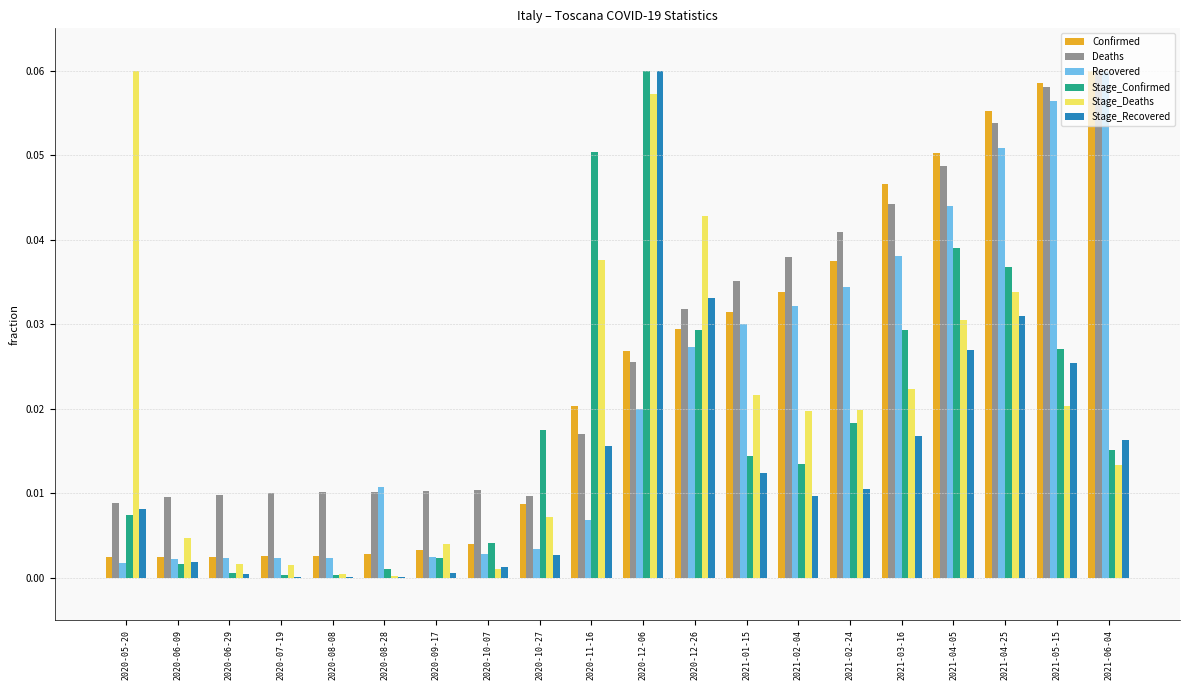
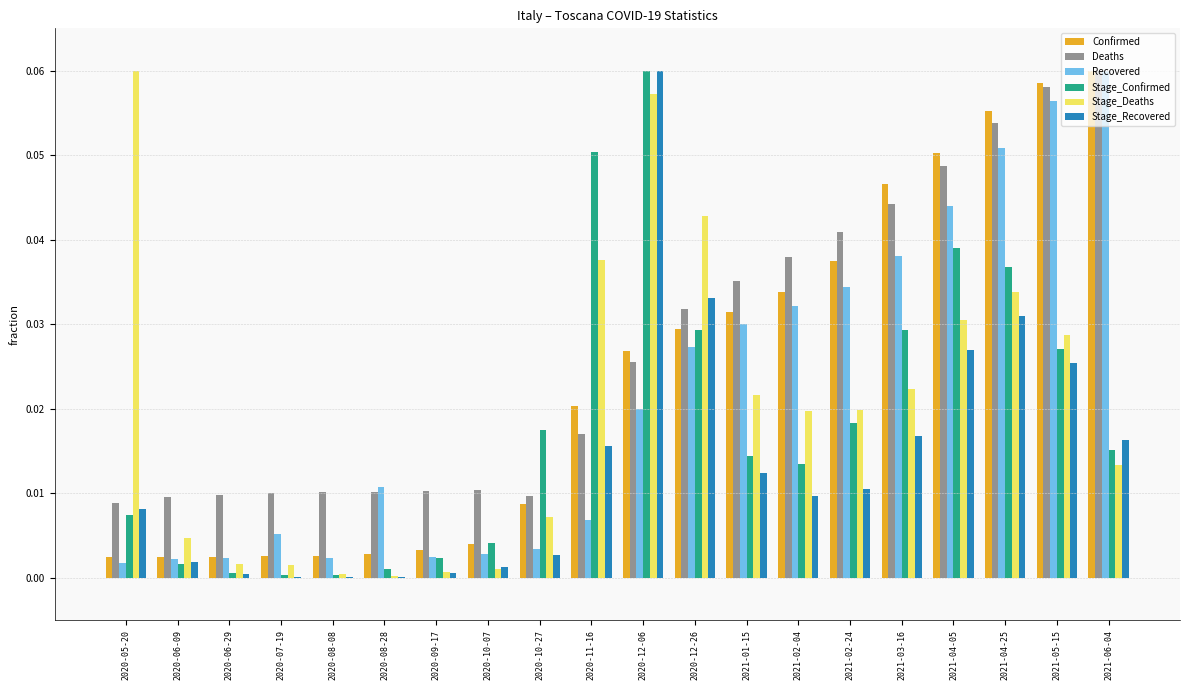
  {
    "Confirmed": {
      "2020-05-20": 0.002,
      "2020-06-09": 0.003,
      "2020-06-29": 0.003,
      "2020-07-19": 0.003,
      "2020-08-08": 0.003,
      "2020-08-28": 0.003,
      "2020-09-17": 0.003,
      "2020-10-07": 0.004,
      "2020-10-27": 0.009,
      "2020-11-16": 0.020,
      "2020-12-06": 0.027,
      "2020-12-26": 0.029,
      "2021-01-15": 0.031,
      "2021-02-04": 0.034,
      "2021-02-24": 0.038,
      "2021-03-16": 0.047,
      "2021-04-05": 0.050,
      "2021-04-25": 0.055,
      "2021-05-15": 0.059
    },
    "Deaths": {
      "2020-05-20": 0.009,
      "2020-06-09": 0.010,
      "2020-06-29": 0.010,
      "2020-07-19": 0.010,
      "2020-08-08": 0.010,
      "2020-08-28": 0.010,
      "2020-09-17": 0.010,
      "2020-10-07": 0.010,
      "2020-10-27": 0.010,
      "2020-11-16": 0.017,
      "2020-12-06": 0.026,
      "2020-12-26": 0.032,
      "2021-01-15": 0.035,
      "2021-02-04": 0.038,
      "2021-02-24": 0.041,
      "2021-03-16": 0.044,
      "2021-04-05": 0.049,
      "2021-04-25": 0.054,
      "2021-05-15": 0.058
    },
    "Recovered": {
      "2020-05-20": 0.002,
      "2020-06-09": 0.002,
      "2020-06-29": 0.002,
-     "2020-07-19": 0.002,
+     "2020-07-19": 0.005,
      "2020-08-08": 0.002,
      "2020-08-28": 0.011,
      "2020-09-17": 0.003,
      "2020-10-07": 0.003,
      "2020-10-27": 0.003,
      "2020-11-16": 0.007,
      "2020-12-06": 0.020,
      "2020-12-26": 0.027,
      "2021-01-15": 0.030,
      "2021-02-04": 0.032,
      "2021-02-24": 0.034,
      "2021-03-16": 0.038,
      "2021-04-05": 0.044,
      "2021-04-25": 0.051,
      "2021-05-15": 0.056
    },
    "Stage_Confirmed": {
      "2020-05-20": 0.007,
      "2020-06-09": 0.002,
      "2020-06-29": 0.001,
      "2020-07-19": 0.000,
      "2020-08-08": 0.000,
      "2020-08-28": 0.001,
      "2020-09-17": 0.002,
      "2020-10-07": 0.004,
      "2020-10-27": 0.017,
      "2020-11-16": 0.050,
      "2020-12-06": 0.060,
      "2020-12-26": 0.029,
      "2021-01-15": 0.014,
      "2021-02-04": 0.014,
      "2021-02-24": 0.018,
      "2021-03-16": 0.029,
      "2021-04-05": 0.039,
      "2021-04-25": 0.037,
      "2021-05-15": 0.027,
      "2021-06-04": 0.015
    },
    "Stage_Deaths": {
      "2020-05-20": 0.060,
      "2020-06-09": 0.005,
      "2020-06-29": 0.002,
      "2020-07-19": 0.002,
      "2020-08-08": 0.000,
-     "2020-09-17": 0.004,
+     "2020-09-17": 0.001,
      "2020-10-07": 0.001,
      "2020-10-27": 0.007,
      "2020-11-16": 0.038,
      "2020-12-06": 0.057,
      "2020-12-26": 0.043,
      "2021-01-15": 0.022,
      "2021-02-04": 0.020,
      "2021-02-24": 0.020,
      "2021-03-16": 0.022,
      "2021-04-05": 0.031,
      "2021-04-25": 0.034,
-     "2021-05-15": 0.020,
+     "2021-05-15": 0.029,
      "2021-06-04": 0.013
    },
    "Stage_Recovered": {
      "2020-05-20": 0.008,
      "2020-06-09": 0.002,
      "2020-06-29": 0.000,
      "2020-09-17": 0.001,
      "2020-10-07": 0.001,
      "2020-10-27": 0.003,
      "2020-11-16": 0.016,
      "2020-12-06": 0.060,
      "2020-12-26": 0.033,
      "2021-01-15": 0.012,
      "2021-02-04": 0.010,
      "2021-02-24": 0.011,
      "2021-03-16": 0.017,
      "2021-04-05": 0.027,
      "2021-04-25": 0.031,
      "2021-05-15": 0.025,
      "2021-06-04": 0.016
    }
  }
